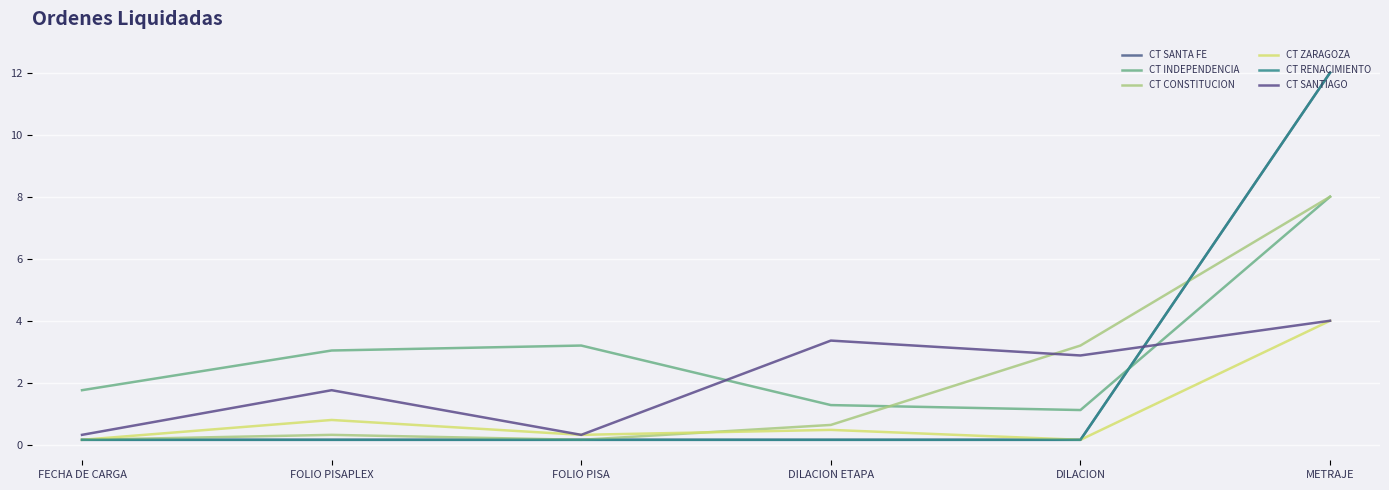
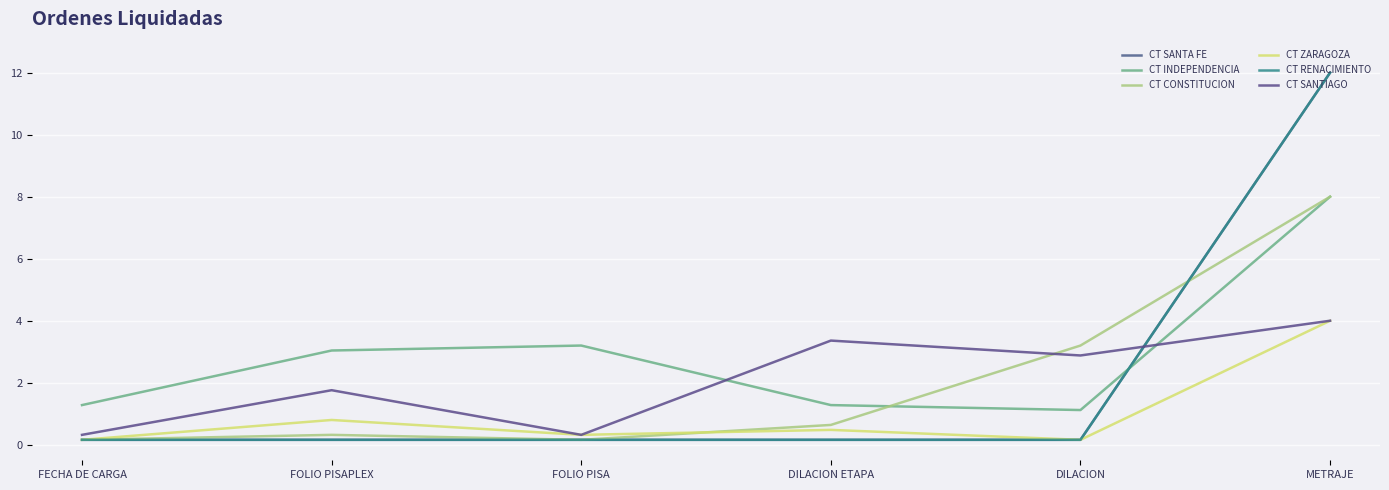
  {
    "CT RENACIMIENTO": {
      "FOLIO PISAPLEX": 0.2,
      "DILACION ETAPA": 0.2,
      "METRAJE": 12.0
    },
    "CT INDEPENDENCIA": {
-     "FECHA DE CARGA": 1.8,
+     "FECHA DE CARGA": 1.3,
      "FOLIO PISAPLEX": 3.0,
      "FOLIO PISA": 3.2,
      "DILACION ETAPA": 1.3,
      "DILACION": 1.1
    },
    "CT SANTIAGO": {
      "FECHA DE CARGA": 0.3,
      "FOLIO PISAPLEX": 1.8,
      "DILACION ETAPA": 3.4,
      "DILACION": 2.9
    }
  }
